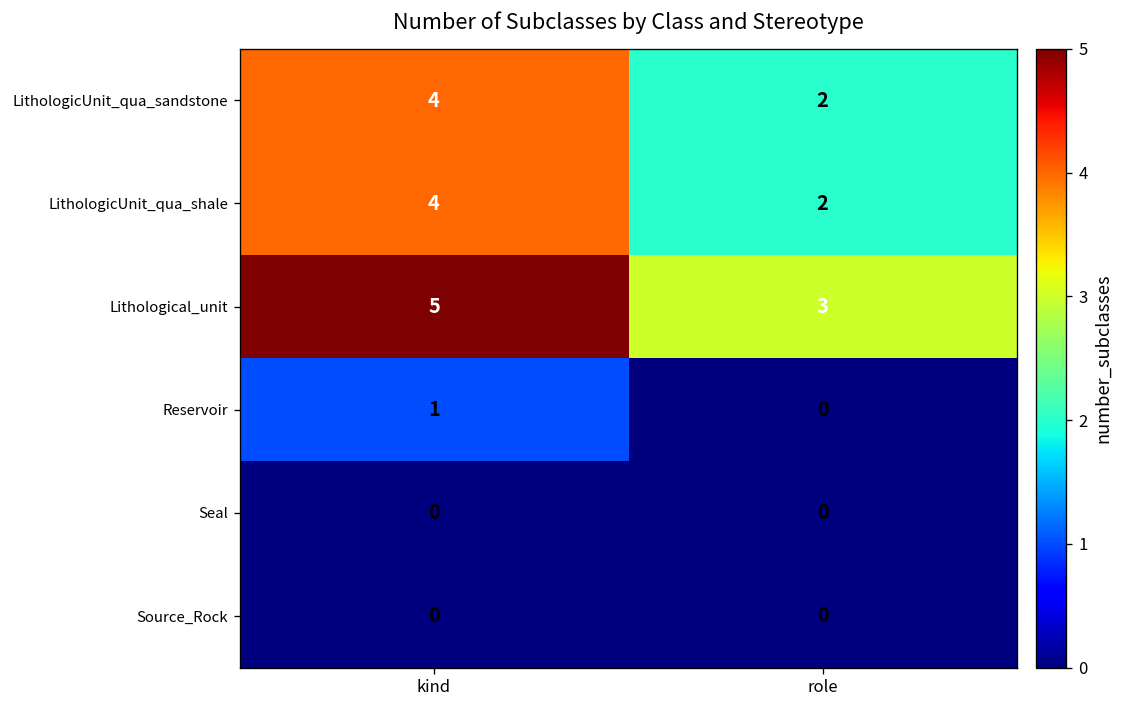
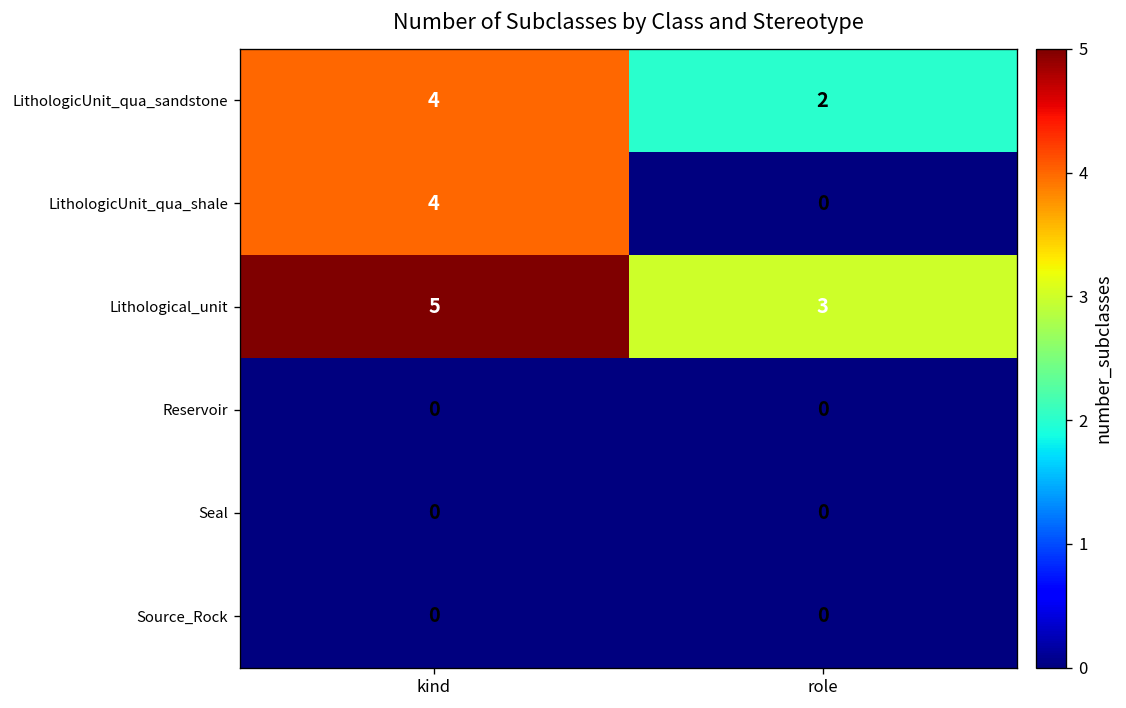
  {
    "LithologicUnit_qua_sandstone": {
      "kind": 4,
      "role": 2
    },
    "LithologicUnit_qua_shale": {
      "kind": 4,
-     "role": 2
+     "role": 0
    },
    "Lithological_unit": {
      "kind": 5,
      "role": 3
    },
    "Reservoir": {
-     "kind": 1,
+     "kind": 0,
      "role": 0
    },
    "Seal": {
      "kind": 0,
      "role": 0
    },
    "Source_Rock": {
      "kind": 0,
      "role": 0
    }
  }
